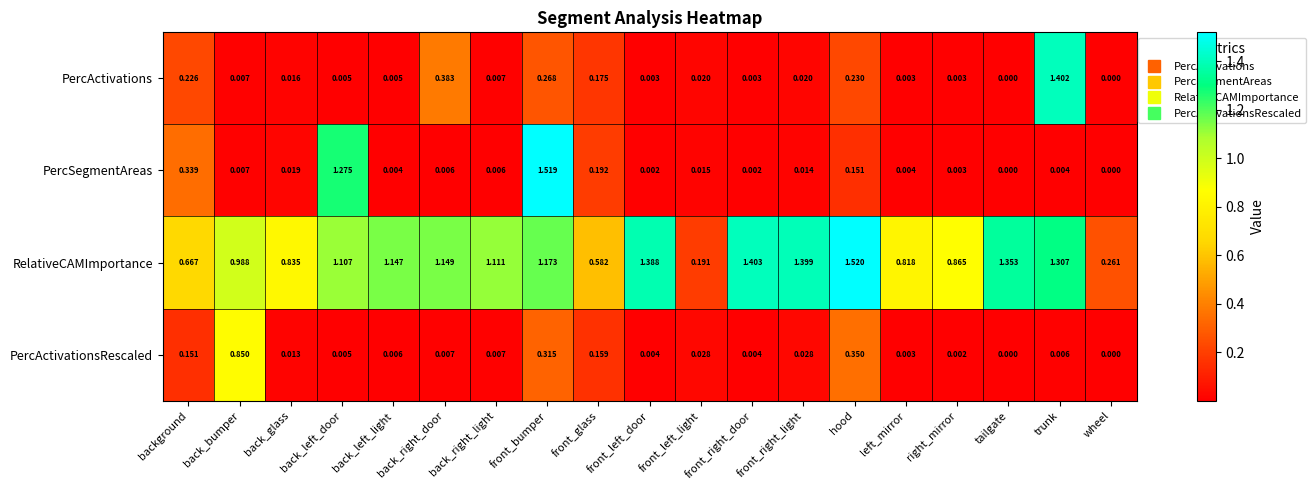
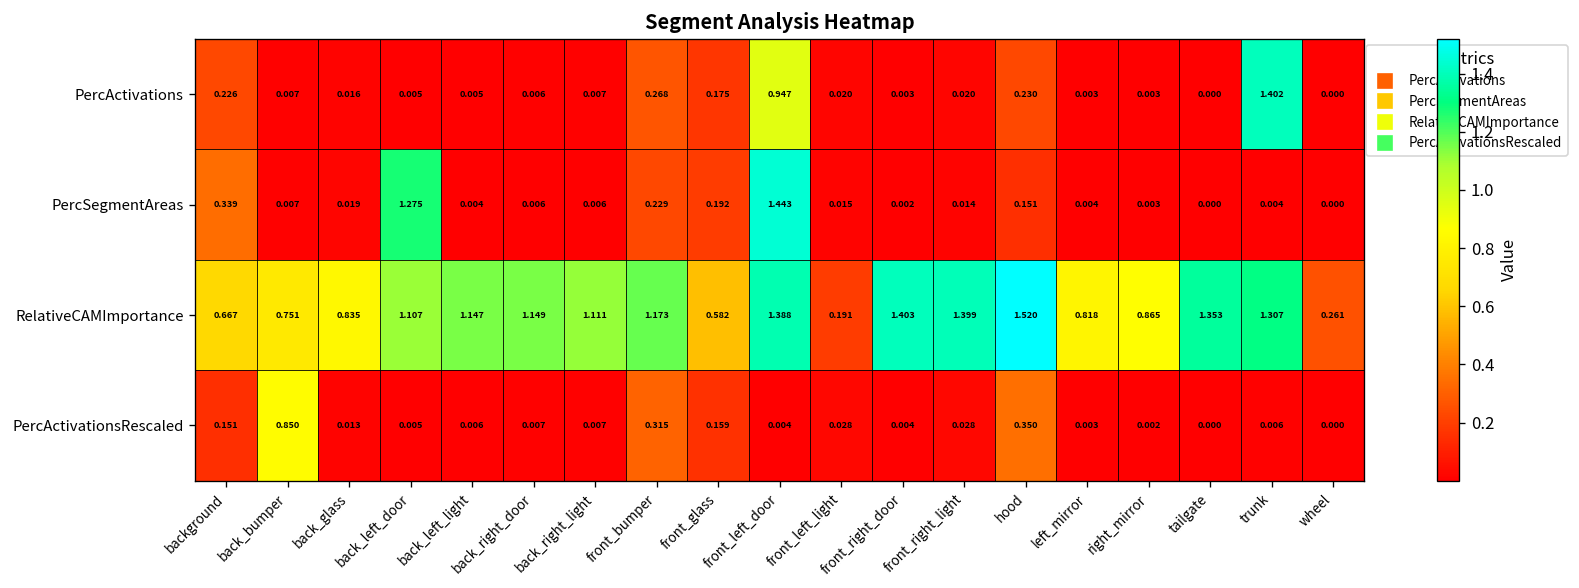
  {
    "PercActivations": {
      "background": 0.226,
      "back_bumper": 0.007,
      "back_glass": 0.016,
      "back_left_door": 0.005,
      "back_left_light": 0.005,
-     "back_right_door": 0.383,
+     "back_right_door": 0.006,
      "back_right_light": 0.007,
      "front_bumper": 0.268,
      "front_glass": 0.175,
-     "front_left_door": 0.003,
+     "front_left_door": 0.947,
      "front_left_light": 0.020,
      "front_right_door": 0.003,
      "front_right_light": 0.020,
      "hood": 0.230,
      "left_mirror": 0.003,
      "right_mirror": 0.003,
      "tailgate": 0.000,
      "trunk": 1.402,
      "wheel": 0.000
    },
    "PercSegmentAreas": {
      "background": 0.339,
      "back_bumper": 0.007,
      "back_glass": 0.019,
      "back_left_door": 1.275,
      "back_left_light": 0.004,
      "back_right_door": 0.006,
      "back_right_light": 0.006,
-     "front_bumper": 1.519,
+     "front_bumper": 0.229,
      "front_glass": 0.192,
-     "front_left_door": 0.002,
+     "front_left_door": 1.443,
      "front_left_light": 0.015,
      "front_right_door": 0.002,
      "front_right_light": 0.014,
      "hood": 0.151,
      "left_mirror": 0.004,
      "right_mirror": 0.003,
      "tailgate": 0.000,
      "trunk": 0.004,
      "wheel": 0.000
    },
    "RelativeCAMImportance": {
      "background": 0.667,
-     "back_bumper": 0.988,
+     "back_bumper": 0.751,
      "back_glass": 0.835,
      "back_left_door": 1.107,
      "back_left_light": 1.147,
      "back_right_door": 1.149,
      "back_right_light": 1.111,
      "front_bumper": 1.173,
      "front_glass": 0.582,
      "front_left_door": 1.388,
      "front_left_light": 0.191,
      "front_right_door": 1.403,
      "front_right_light": 1.399,
      "hood": 1.520,
      "left_mirror": 0.818,
      "right_mirror": 0.865,
      "tailgate": 1.353,
      "trunk": 1.307,
      "wheel": 0.261
    },
    "PercActivationsRescaled": {
      "background": 0.151,
      "back_bumper": 0.850,
      "back_glass": 0.013,
      "back_left_door": 0.005,
      "back_left_light": 0.006,
      "back_right_door": 0.007,
      "back_right_light": 0.007,
      "front_bumper": 0.315,
      "front_glass": 0.159,
      "front_left_door": 0.004,
      "front_left_light": 0.028,
      "front_right_door": 0.004,
      "front_right_light": 0.028,
      "hood": 0.350,
      "left_mirror": 0.003,
      "right_mirror": 0.002,
      "tailgate": 0.000,
      "trunk": 0.006,
      "wheel": 0.000
    }
  }
